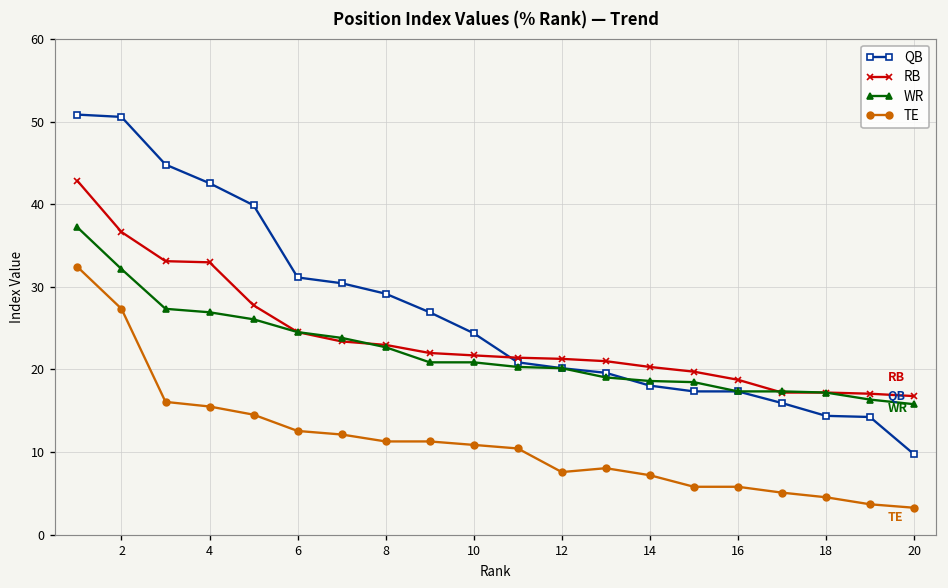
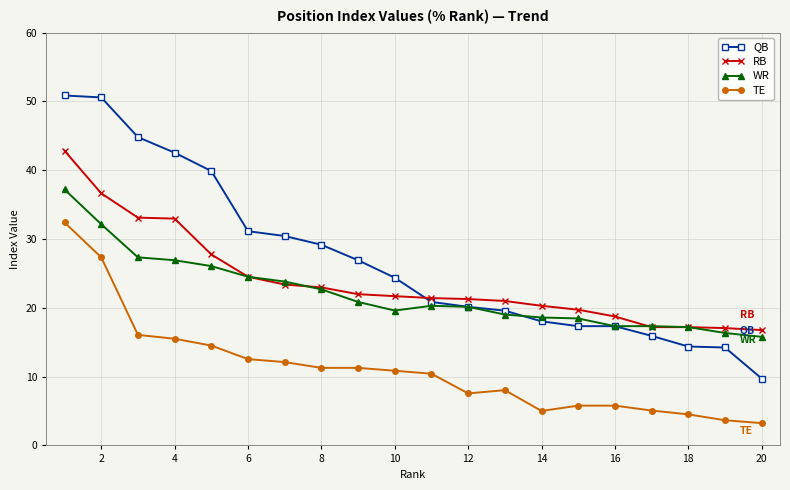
  {
    "QB": {
      "2": 51,
      "4": 43,
      "6": 31,
      "8": 29,
      "10": 24,
      "14": 18,
      "18": 14,
      "20": 10
    },
    "RB": {
      "2": 37,
      "4": 33,
      "10": 22,
      "12": 21,
      "14": 20,
      "16": 19,
      "20": 17
    },
    "WR": {
      "2": 32,
      "4": 27,
-     "10": 21,
+     "10": 20,
      "14": 19,
      "20": 16
    },
    "TE": {
      "2": 27,
      "4": 16,
      "6": 13,
      "8": 11,
      "10": 11,
      "12": 8,
-     "14": 7,
+     "14": 5,
      "16": 6,
      "18": 5,
      "20": 3
    }
  }
